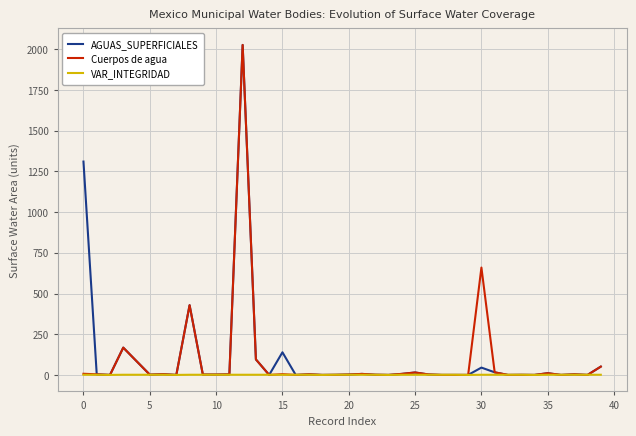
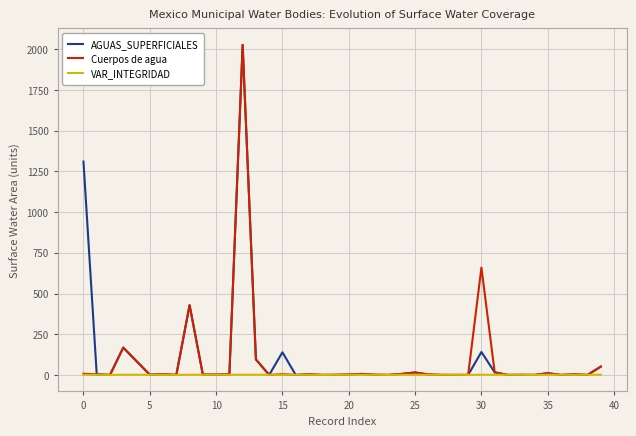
  {
    "AGUAS_SUPERFICIALES": {
      "0": 1310,
      "15": 140,
-     "30": 40
+     "30": 140
    },
    "Cuerpos de agua": {
      "30": 660
    },
    "VAR_INTEGRIDAD": {
      "30": 0
    }
  }
